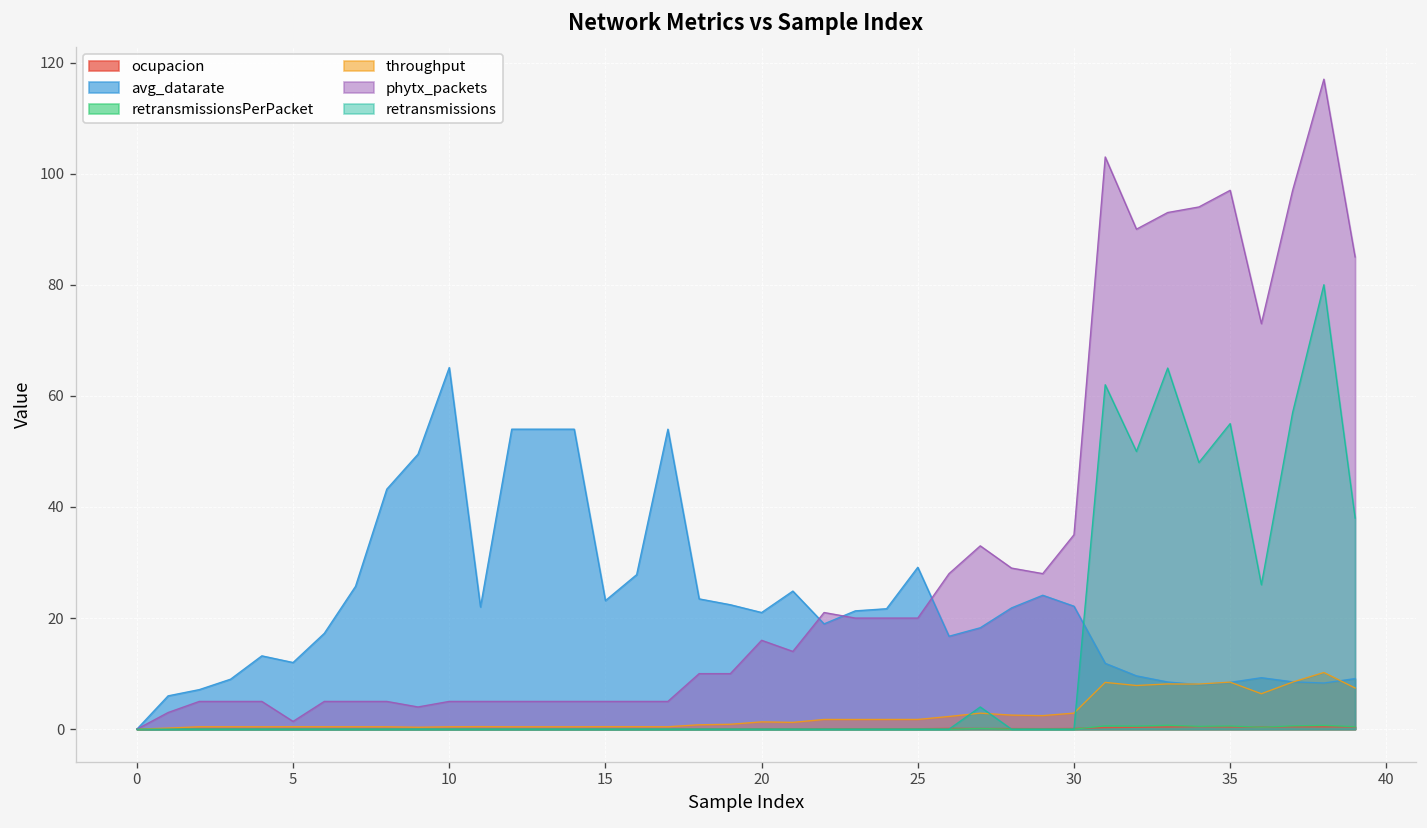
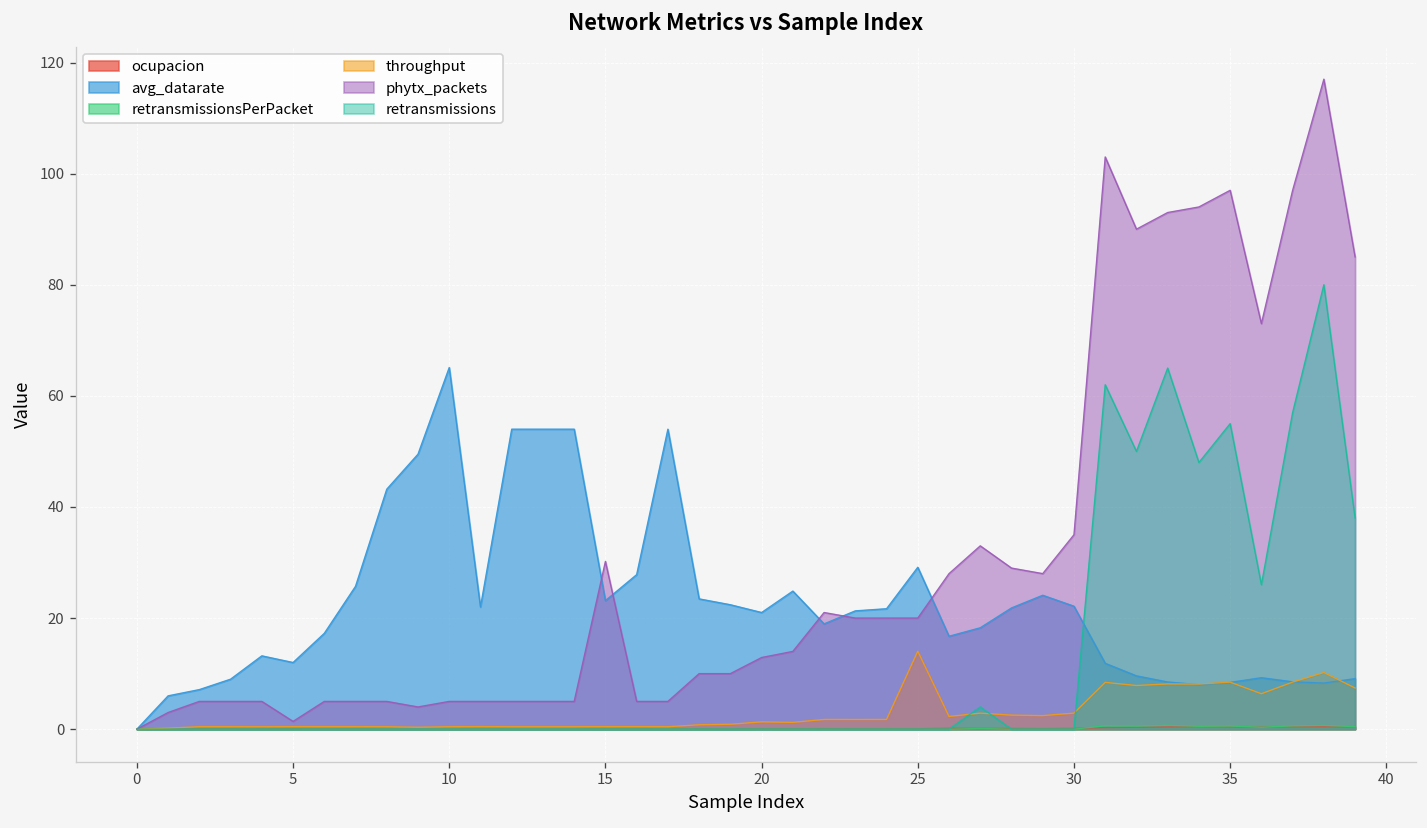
  {
    "avg_datarate": {
      "5": 12,
      "10": 65,
      "15": 23,
      "20": 21,
      "25": 29,
      "30": 22
    },
    "throughput": {
      "20": 1,
-     "25": 2,
+     "25": 14,
      "30": 3
    },
    "phytx_packets": {
      "5": 1,
      "10": 5,
-     "15": 5,
-     "20": 16,
+     "15": 30,
+     "20": 13,
      "25": 20,
      "30": 35,
      "35": 97
    }
  }
